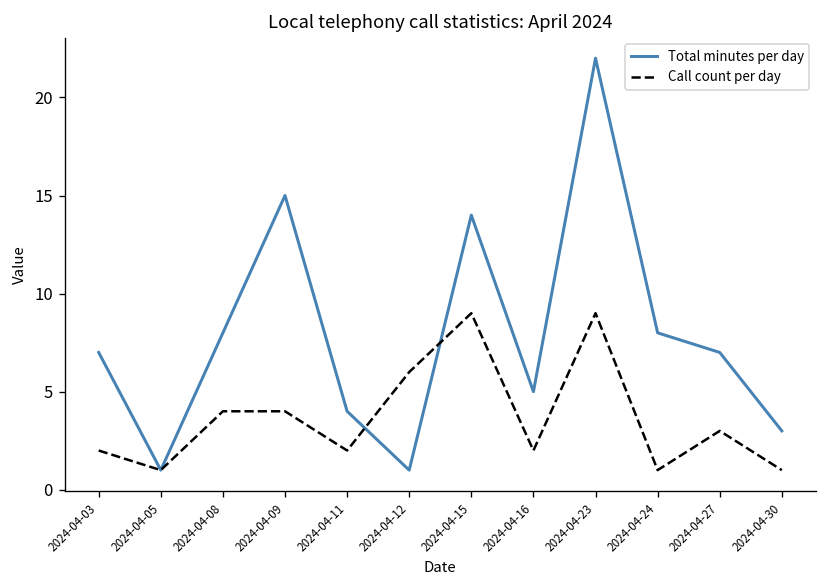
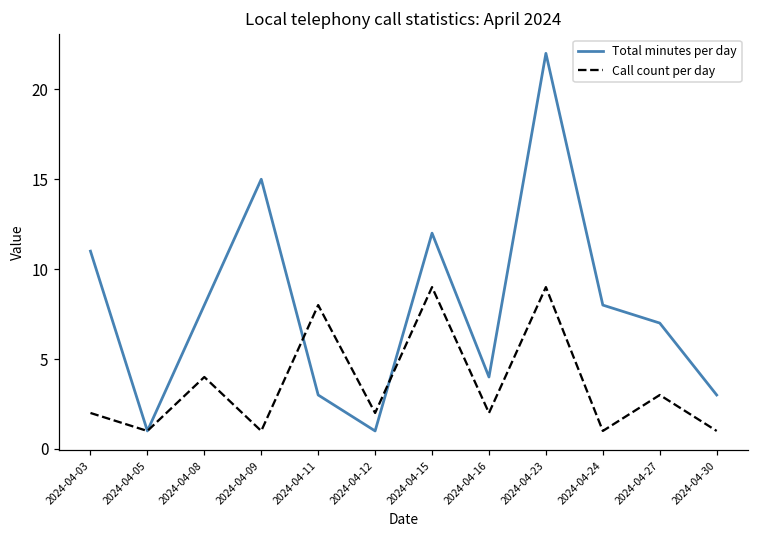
  {
    "Total minutes per day": {
-     "2024-04-03": 7,
+     "2024-04-03": 11,
      "2024-04-08": 8,
      "2024-04-09": 15,
-     "2024-04-11": 4,
+     "2024-04-11": 3,
      "2024-04-12": 1,
-     "2024-04-15": 14,
-     "2024-04-16": 5,
+     "2024-04-15": 12,
+     "2024-04-16": 4,
      "2024-04-23": 22,
      "2024-04-24": 8,
      "2024-04-27": 7,
      "2024-04-30": 3
    },
    "Call count per day": {
      "2024-04-03": 2,
      "2024-04-08": 4,
-     "2024-04-09": 4,
-     "2024-04-11": 2,
-     "2024-04-12": 6,
+     "2024-04-09": 1,
+     "2024-04-11": 8,
+     "2024-04-12": 2,
      "2024-04-15": 9,
      "2024-04-16": 2,
      "2024-04-23": 9,
      "2024-04-24": 1,
      "2024-04-27": 3,
      "2024-04-30": 1
    }
  }
